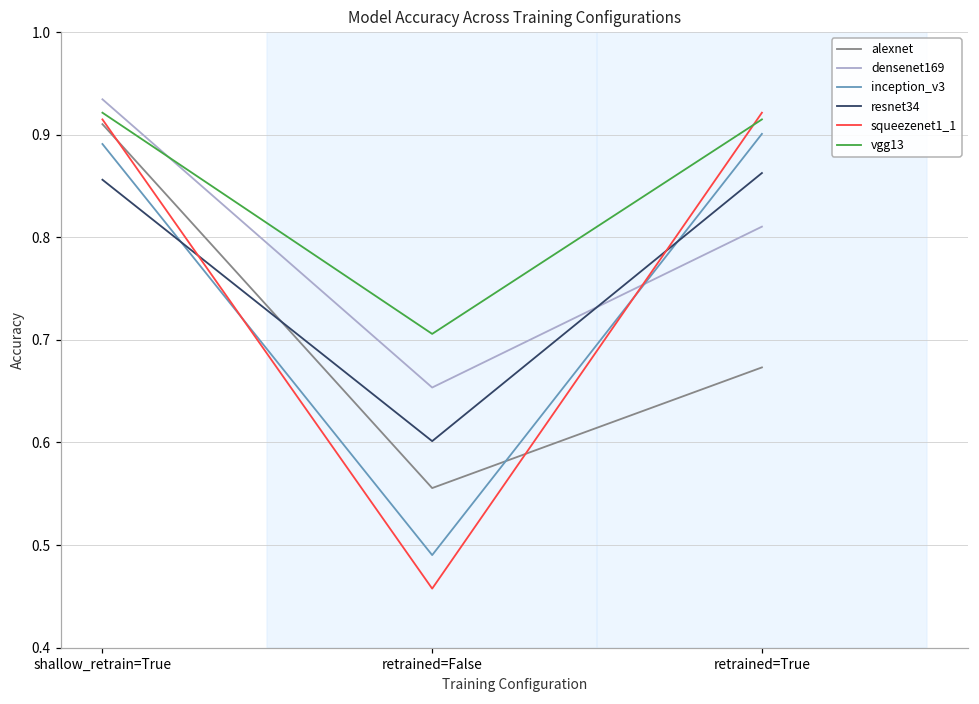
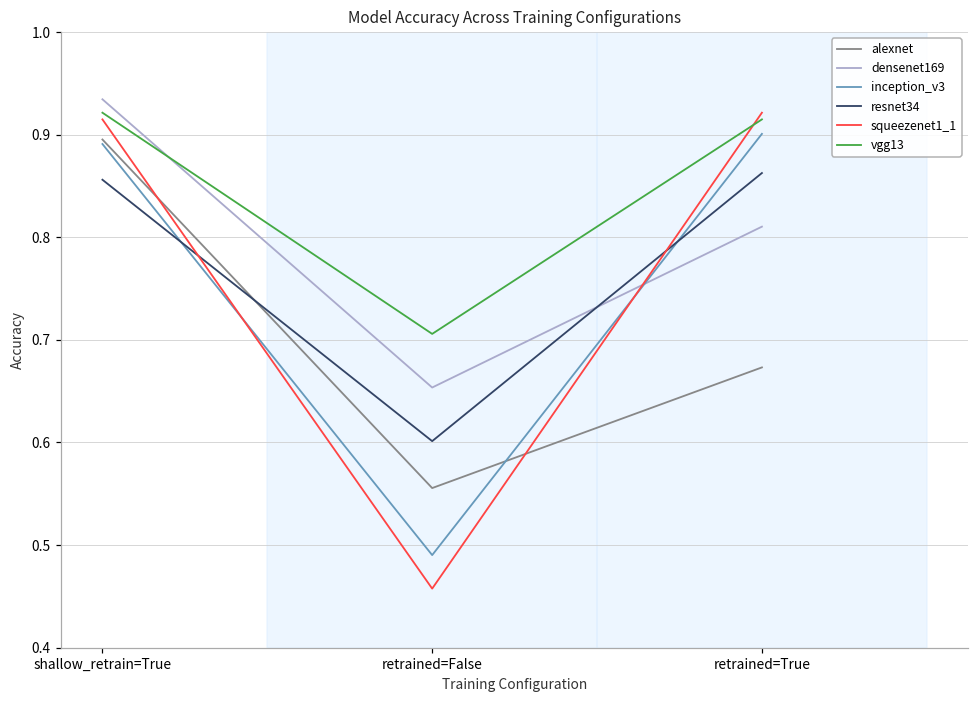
  {
    "alexnet": {
-     "shallow_retrain=True": 0.91,
+     "shallow_retrain=True": 0.90,
      "retrained=False": 0.56,
      "retrained=True": 0.67
    },
    "densenet169": {
      "shallow_retrain=True": 0.93,
      "retrained=False": 0.65,
      "retrained=True": 0.81
    },
    "inception_v3": {
      "shallow_retrain=True": 0.89,
      "retrained=False": 0.49,
      "retrained=True": 0.90
    },
    "resnet34": {
      "shallow_retrain=True": 0.86,
      "retrained=False": 0.60,
      "retrained=True": 0.86
    },
    "squeezenet1_1": {
      "shallow_retrain=True": 0.92,
      "retrained=False": 0.46,
      "retrained=True": 0.92
    },
    "vgg13": {
      "shallow_retrain=True": 0.92,
      "retrained=False": 0.71,
      "retrained=True": 0.92
    }
  }
